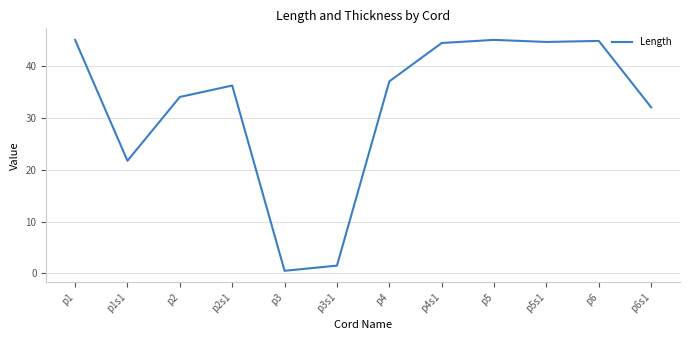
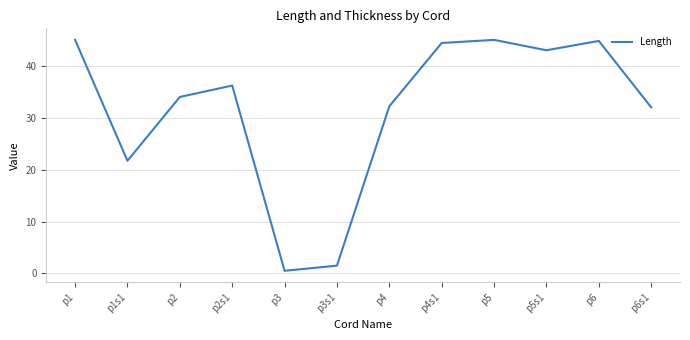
  {
    "p1": 45,
    "p1s1": 22,
    "p2": 34,
    "p2s1": 36,
    "p3": 1,
    "p3s1": 2,
-   "p4": 37,
+   "p4": 32,
    "p4s1": 44,
    "p5": 45,
-   "p5s1": 45,
+   "p5s1": 43,
    "p6": 45,
    "p6s1": 32
  }
